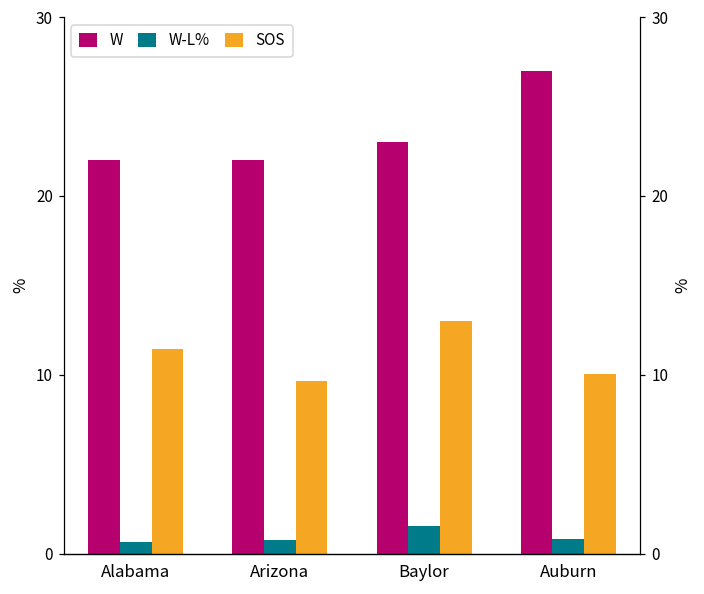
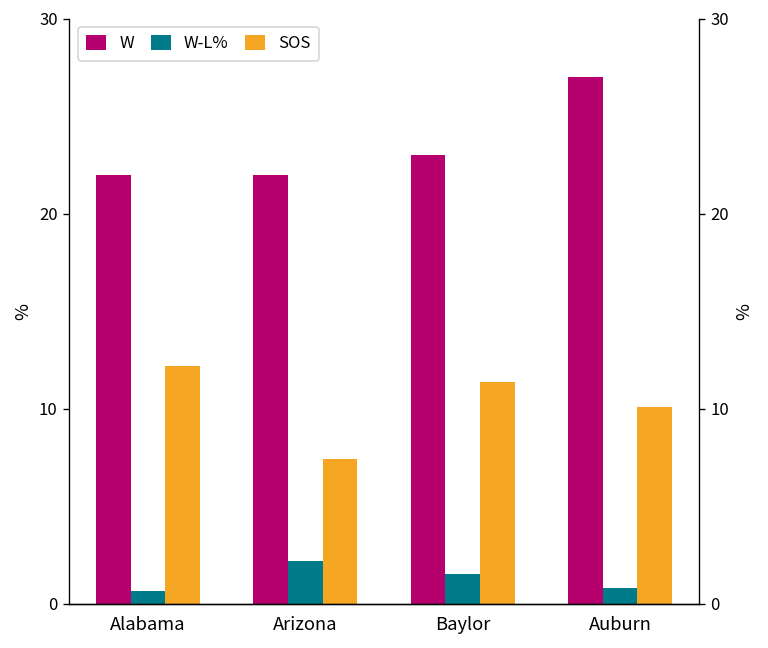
  {
    "W": {
      "Alabama": 22.0,
      "Arizona": 22.0,
      "Baylor": 23.0,
      "Auburn": 27.0
    },
    "W-L%": {
      "Alabama": 0.7,
-     "Arizona": 0.8,
+     "Arizona": 2.2,
      "Baylor": 1.5,
      "Auburn": 0.8
    },
    "SOS": {
-     "Alabama": 11.4,
-     "Arizona": 9.6,
-     "Baylor": 13.0,
+     "Alabama": 12.2,
+     "Arizona": 7.4,
+     "Baylor": 11.4,
      "Auburn": 10.1
    }
  }
